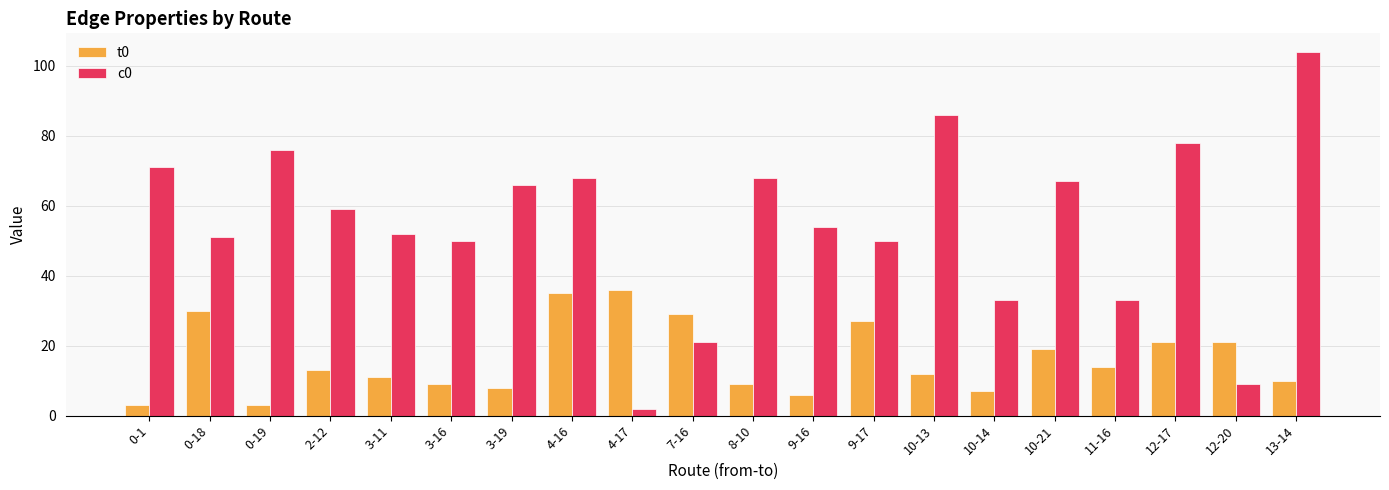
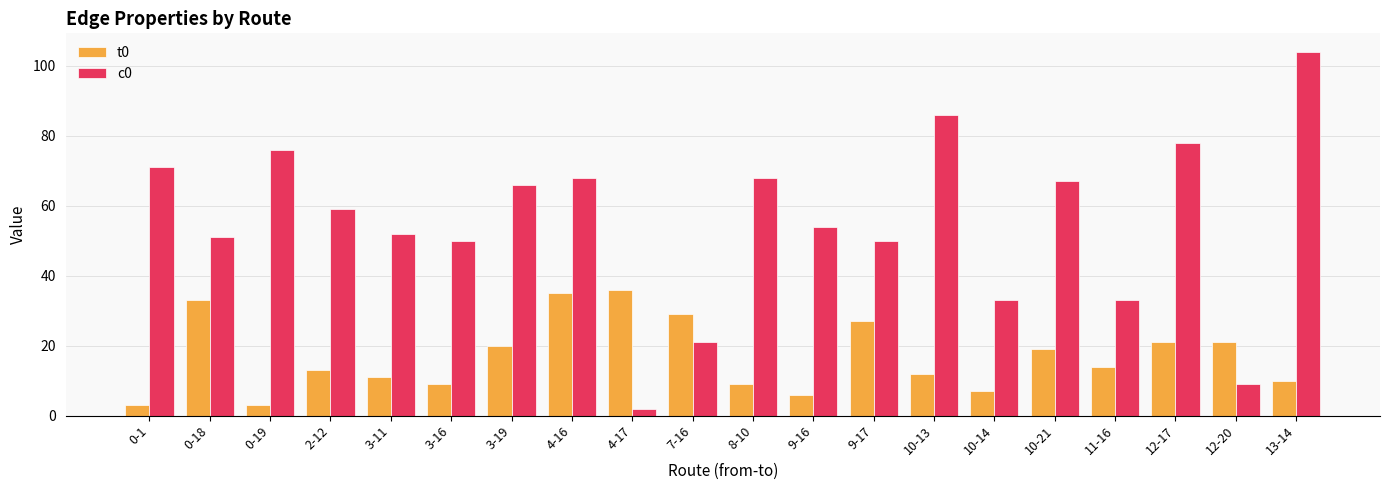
  {
    "t0": {
      "0-1": 3,
-     "0-18": 30,
+     "0-18": 33,
      "0-19": 3,
      "2-12": 13,
      "3-11": 11,
      "3-16": 9,
-     "3-19": 8,
+     "3-19": 20,
      "4-16": 35,
      "4-17": 36,
      "7-16": 29,
      "8-10": 9,
      "9-16": 6,
      "9-17": 27,
      "10-13": 12,
      "10-14": 7,
      "10-21": 19,
      "11-16": 14,
      "12-17": 21,
      "12-20": 21,
      "13-14": 10
    },
    "c0": {
      "0-1": 71,
      "0-18": 51,
      "0-19": 76,
      "2-12": 59,
      "3-11": 52,
      "3-16": 50,
      "3-19": 66,
      "4-16": 68,
      "4-17": 2,
      "7-16": 21,
      "8-10": 68,
      "9-16": 54,
      "9-17": 50,
      "10-13": 86,
      "10-14": 33,
      "10-21": 67,
      "11-16": 33,
      "12-17": 78,
      "12-20": 9,
      "13-14": 104
    }
  }
